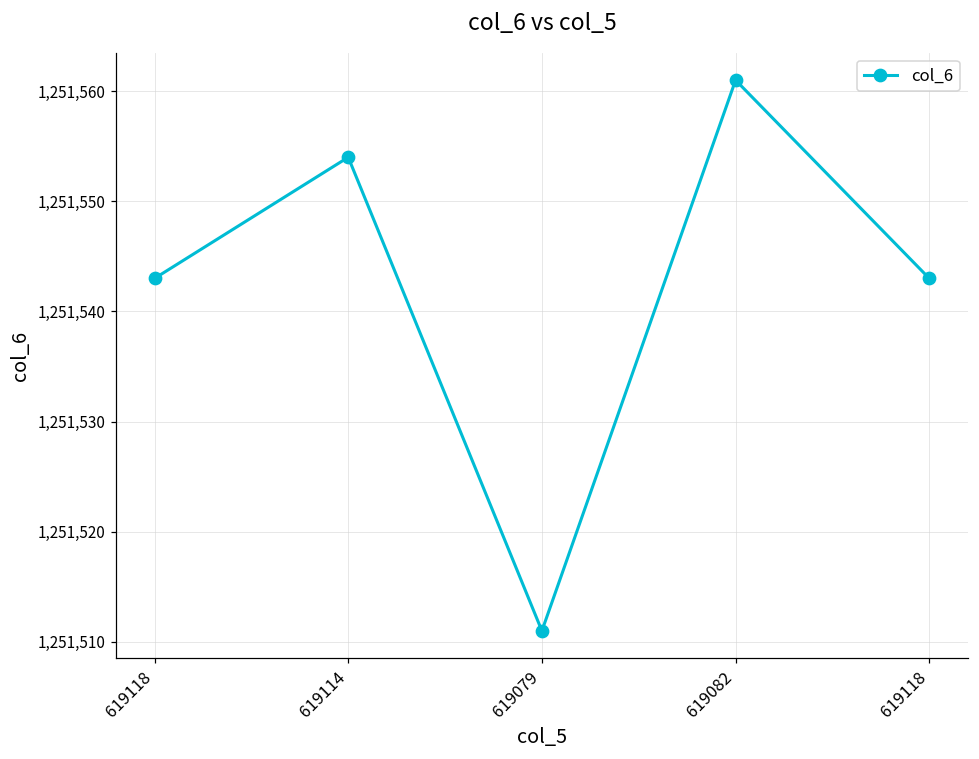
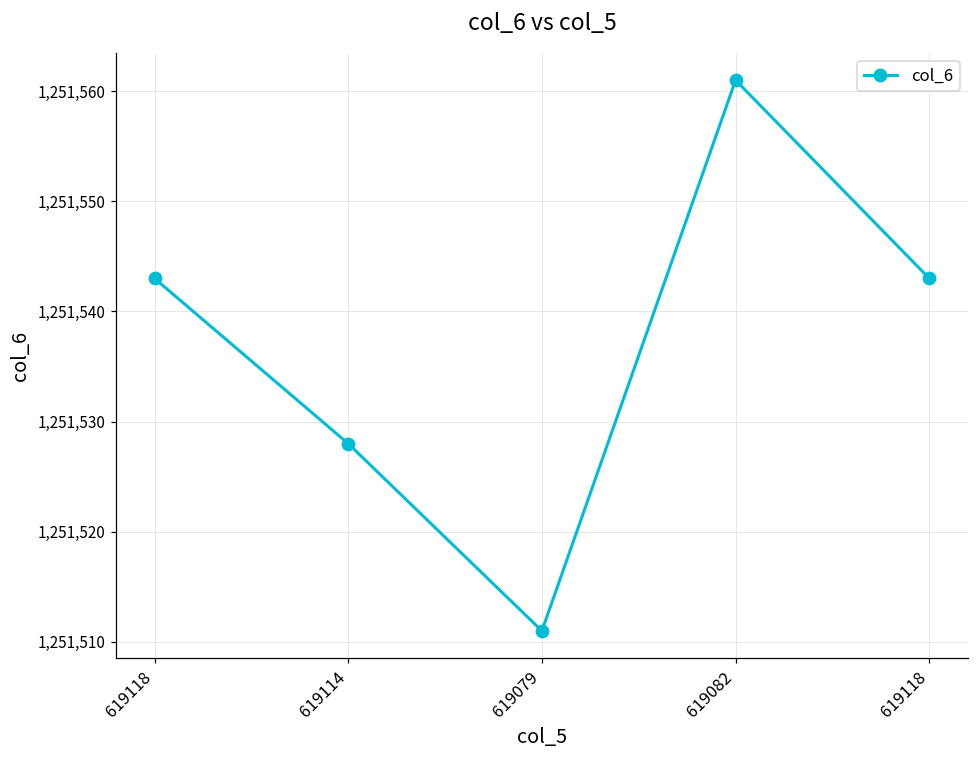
  {
-   "619114": "1,251,554",
+   "619114": "1,251,528",
    "619079": "1,251,511",
    "619082": "1,251,561"
  }
